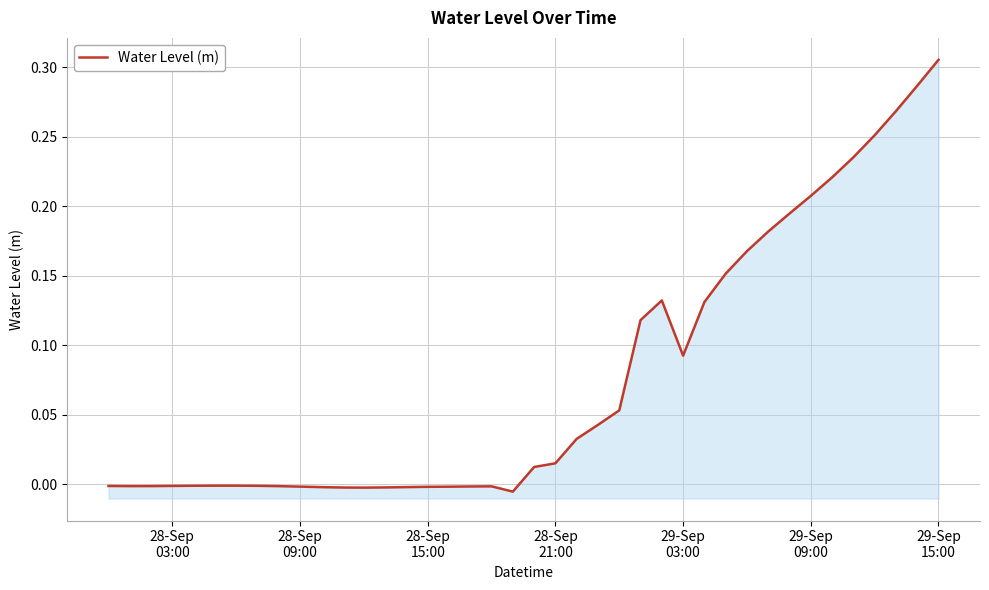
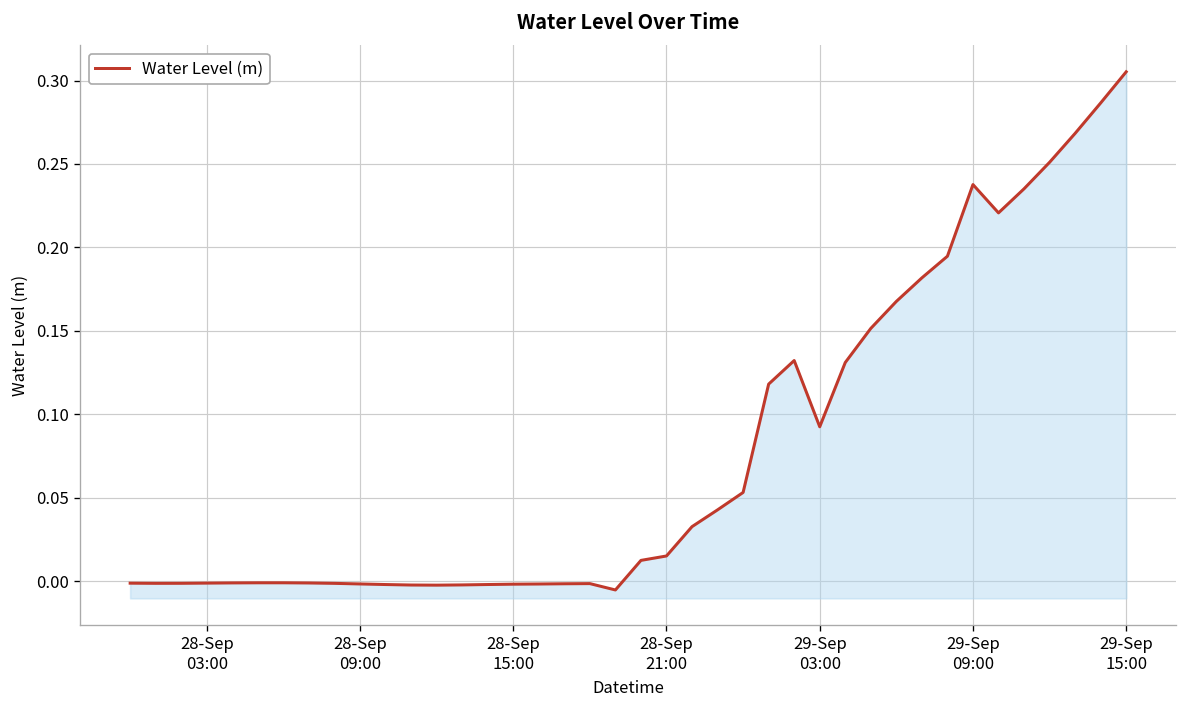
  {
    "28-Sep 03:00": -0.001,
    "28-Sep 09:00": -0.002,
    "28-Sep 15:00": -0.002,
    "28-Sep 21:00": 0.015,
    "29-Sep 03:00": 0.093,
-   "29-Sep 09:00": 0.207,
+   "29-Sep 09:00": 0.238,
    "29-Sep 15:00": 0.305
  }
